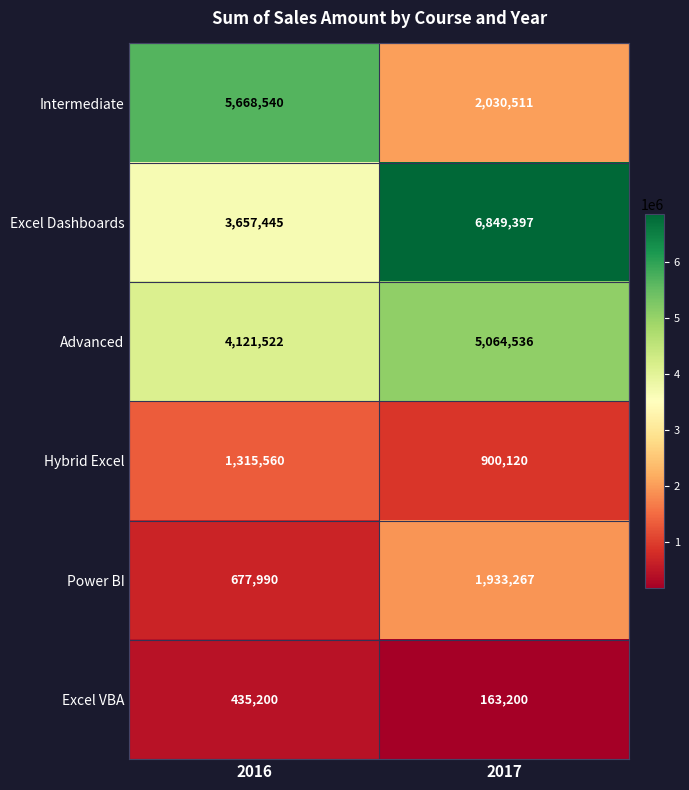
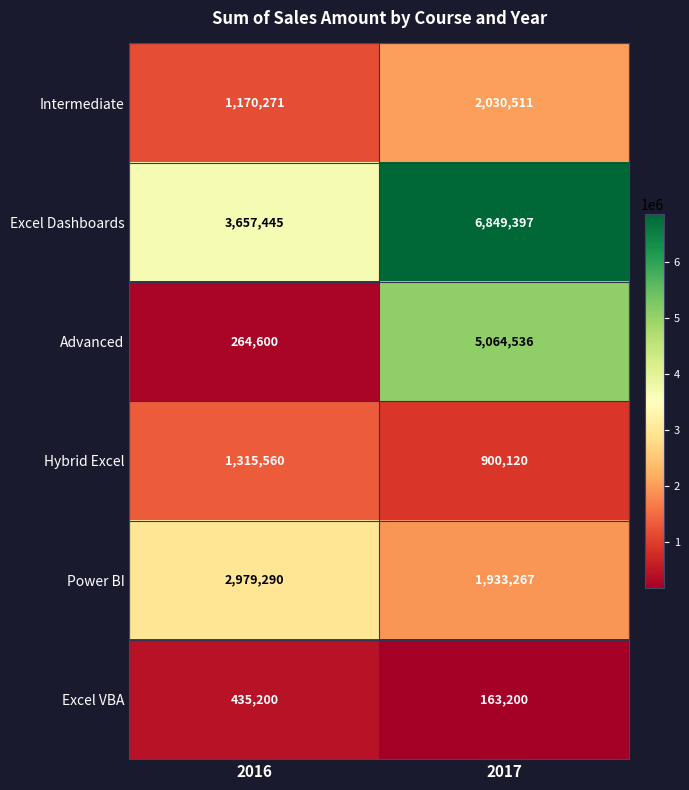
  {
    "Intermediate": {
-     "2016": "5,668,540",
+     "2016": "1,170,271",
      "2017": "2,030,511"
    },
    "Excel Dashboards": {
      "2016": "3,657,445",
      "2017": "6,849,397"
    },
    "Advanced": {
-     "2016": "4,121,522",
+     "2016": "264,600",
      "2017": "5,064,536"
    },
    "Hybrid Excel": {
      "2016": "1,315,560",
      "2017": "900,120"
    },
    "Power BI": {
-     "2016": "677,990",
+     "2016": "2,979,290",
      "2017": "1,933,267"
    },
    "Excel VBA": {
      "2016": "435,200",
      "2017": "163,200"
    }
  }
